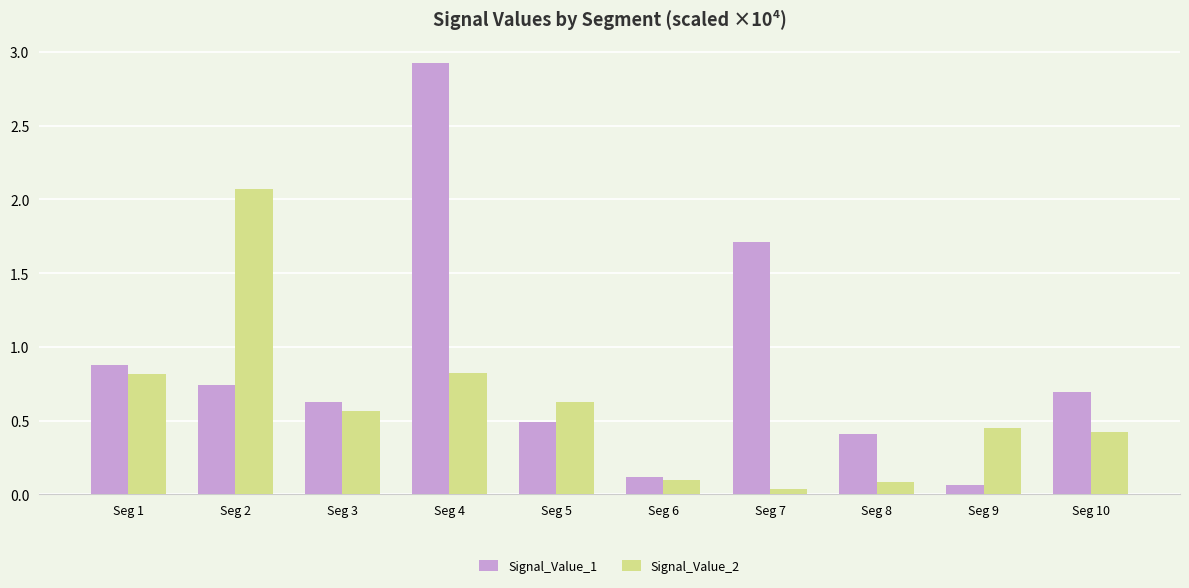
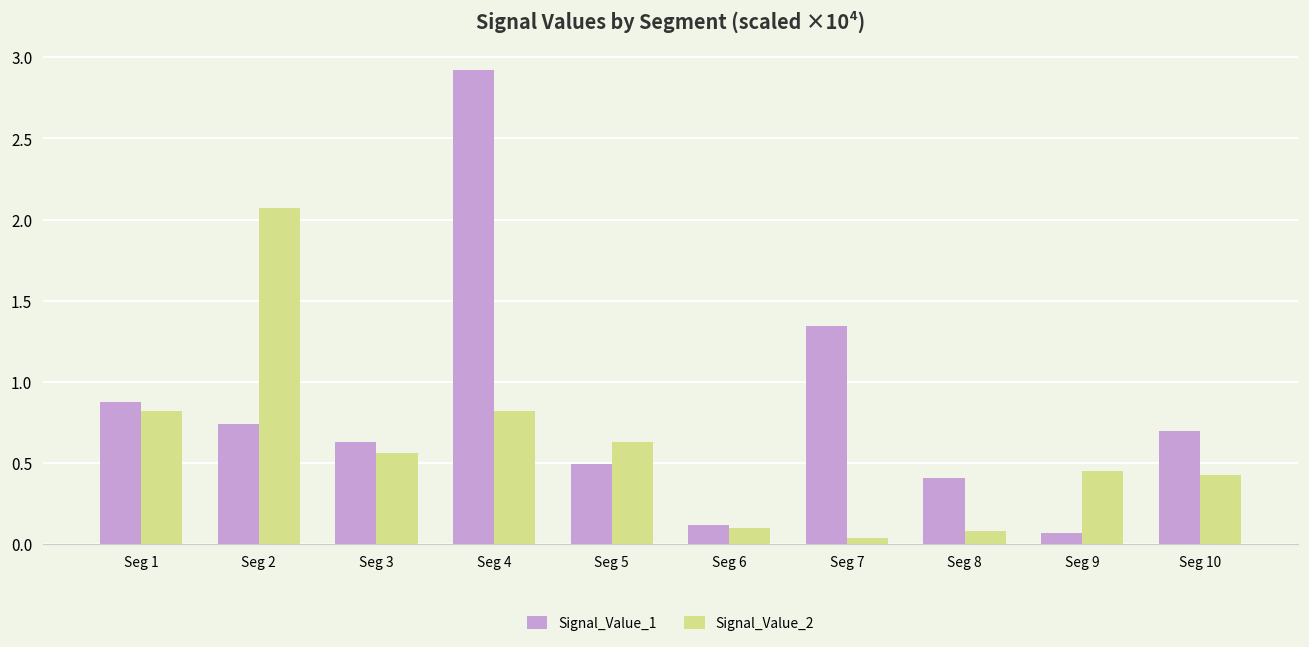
  {
    "Signal_Value_1": {
      "Seg 1": 0.88,
      "Seg 2": 0.74,
      "Seg 3": 0.63,
      "Seg 4": 2.92,
      "Seg 5": 0.49,
      "Seg 6": 0.12,
-     "Seg 7": 1.71,
+     "Seg 7": 1.34,
      "Seg 8": 0.41,
      "Seg 9": 0.07,
      "Seg 10": 0.70
    },
    "Signal_Value_2": {
      "Seg 1": 0.82,
      "Seg 2": 2.07,
      "Seg 3": 0.56,
      "Seg 4": 0.82,
      "Seg 5": 0.63,
      "Seg 6": 0.10,
      "Seg 7": 0.04,
      "Seg 8": 0.08,
      "Seg 9": 0.45,
      "Seg 10": 0.43
    }
  }
